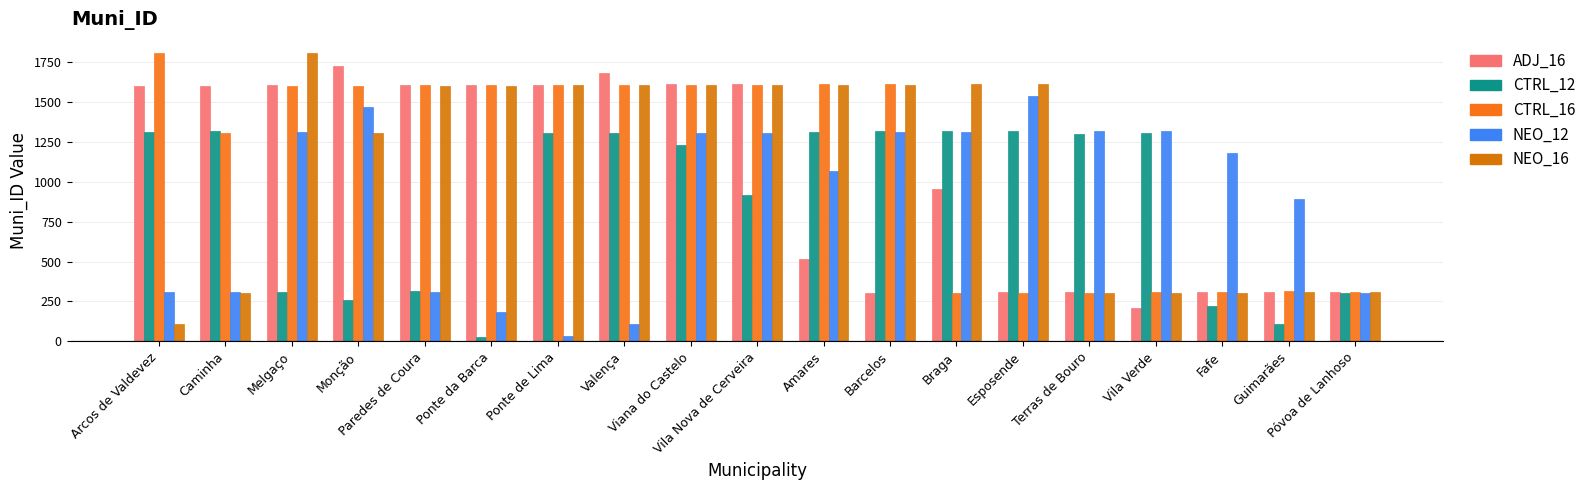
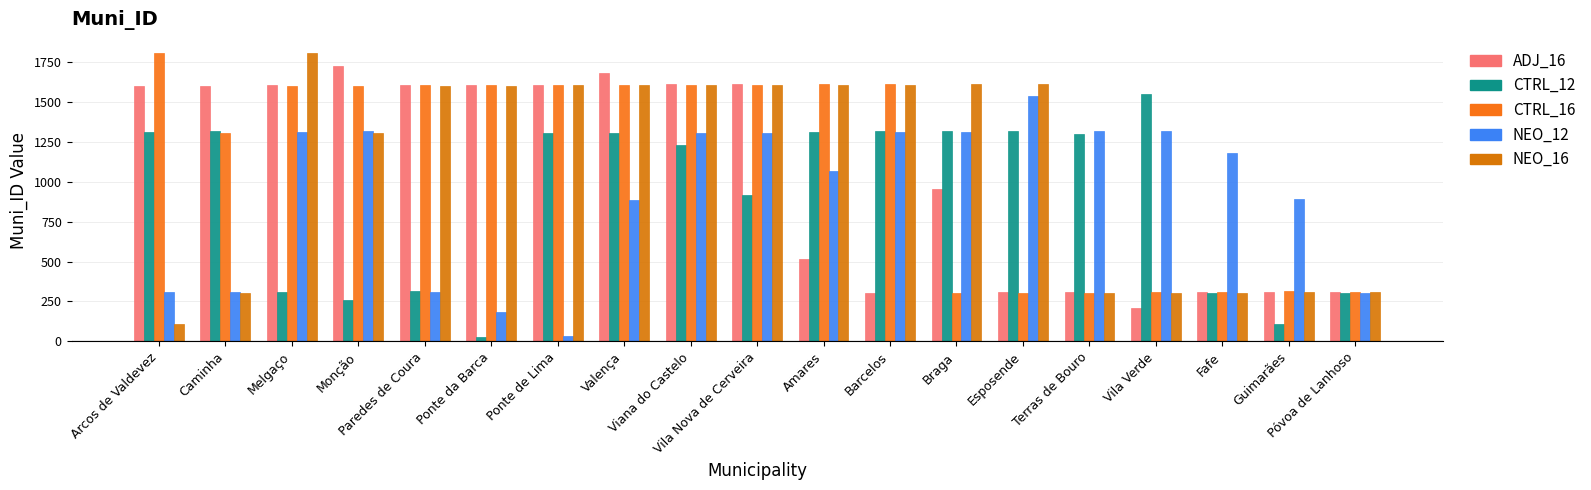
  {
    "ADJ_16": {
      "Arcos de Valdevez": 1600,
      "Caminha": 1600,
      "Melgaço": 1600,
      "Monção": 1730,
      "Paredes de Coura": 1610,
      "Ponte da Barca": 1610,
      "Ponte de Lima": 1610,
      "Valença": 1680,
      "Viana do Castelo": 1610,
      "Vila Nova de Cerveira": 1610,
      "Amares": 520,
      "Barcelos": 300,
      "Braga": 950,
      "Esposende": 310,
      "Terras de Bouro": 310,
      "Vila Verde": 210,
      "Fafe": 310,
      "Guimarães": 310,
      "Póvoa de Lanhoso": 310
    },
    "CTRL_12": {
      "Arcos de Valdevez": 1310,
      "Caminha": 1320,
      "Melgaço": 310,
      "Monção": 260,
      "Paredes de Coura": 310,
      "Ponte da Barca": 30,
      "Ponte de Lima": 1300,
      "Valença": 1310,
      "Viana do Castelo": 1230,
      "Vila Nova de Cerveira": 920,
      "Amares": 1310,
      "Barcelos": 1320,
      "Braga": 1320,
      "Esposende": 1320,
      "Terras de Bouro": 1300,
-     "Vila Verde": 1300,
-     "Fafe": 220,
+     "Vila Verde": 1550,
+     "Fafe": 300,
      "Guimarães": 110,
      "Póvoa de Lanhoso": 310
    },
    "NEO_12": {
      "Arcos de Valdevez": 310,
      "Caminha": 310,
      "Melgaço": 1310,
-     "Monção": 1470,
+     "Monção": 1320,
      "Paredes de Coura": 310,
      "Ponte da Barca": 190,
      "Ponte de Lima": 30,
-     "Valença": 110,
+     "Valença": 890,
      "Viana do Castelo": 1300,
      "Vila Nova de Cerveira": 1310,
      "Amares": 1070,
      "Barcelos": 1310,
      "Braga": 1310,
      "Esposende": 1540,
      "Terras de Bouro": 1320,
      "Vila Verde": 1320,
      "Fafe": 1180,
      "Guimarães": 890,
      "Póvoa de Lanhoso": 300
    }
  }
